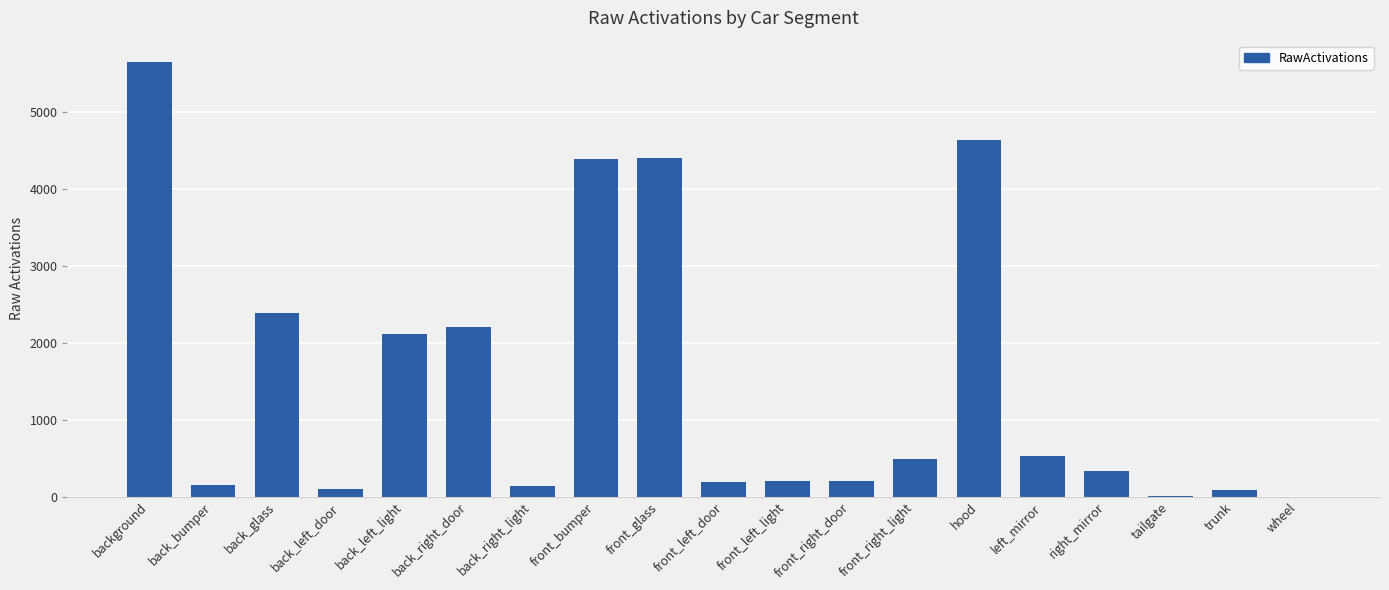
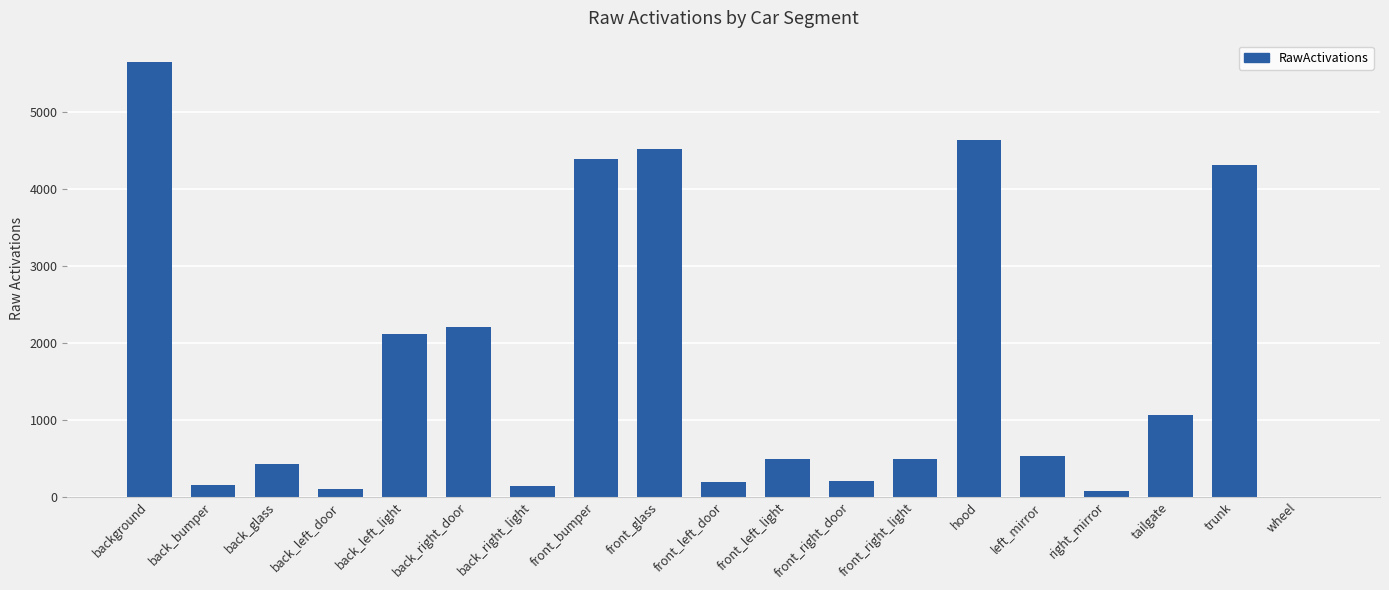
  {
    "background": 5600,
    "back_bumper": 100,
-   "back_glass": 2400,
+   "back_glass": 400,
    "back_left_door": 100,
    "back_left_light": 2100,
    "back_right_door": 2200,
    "back_right_light": 100,
    "front_bumper": 4400,
-   "front_glass": 4400,
+   "front_glass": 4500,
    "front_left_door": 200,
-   "front_left_light": 200,
+   "front_left_light": 500,
    "front_right_door": 200,
    "front_right_light": 500,
    "hood": 4600,
    "left_mirror": 500,
-   "right_mirror": 300,
-   "tailgate": 0,
-   "trunk": 100
+   "right_mirror": 100,
+   "tailgate": 1100,
+   "trunk": 4300
  }
